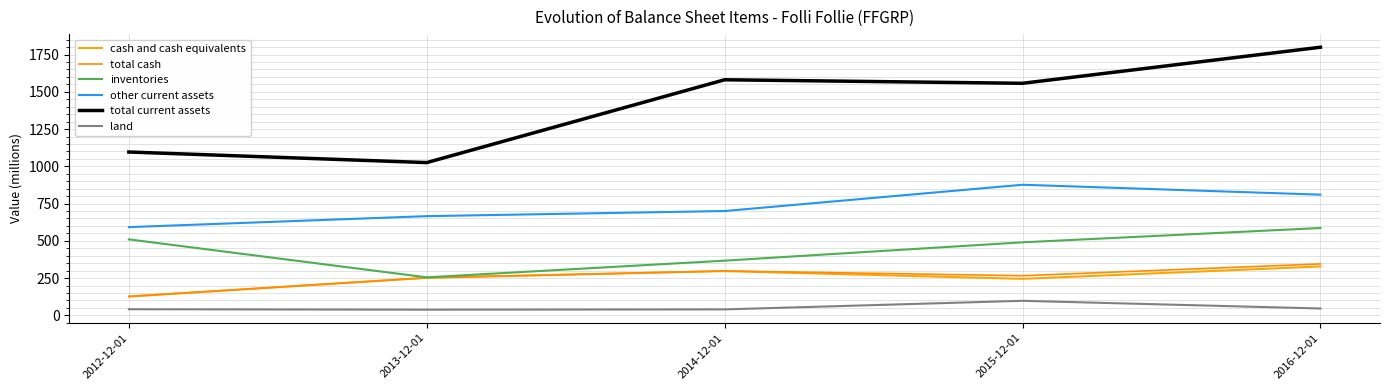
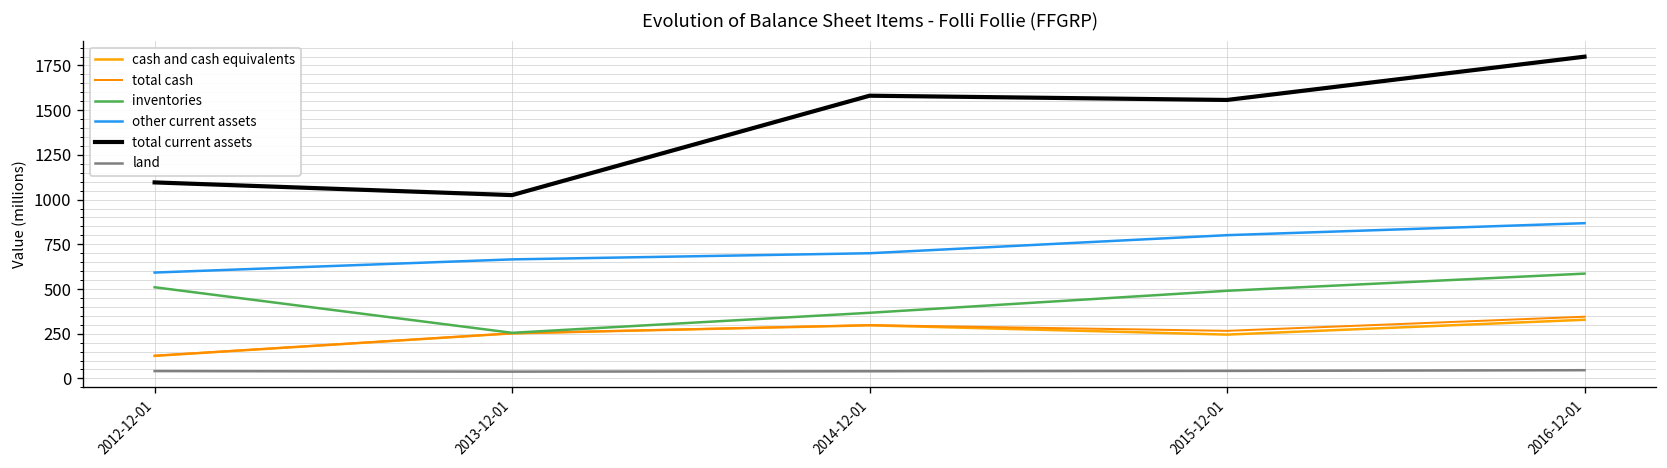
  {
    "inventories": {
      "2012-12-01": 510,
      "2014-12-01": 370,
      "2015-12-01": 490,
      "2016-12-01": 590
    },
    "other current assets": {
      "2012-12-01": 590,
      "2013-12-01": 670,
      "2014-12-01": 700,
-     "2015-12-01": 880,
-     "2016-12-01": 810
+     "2015-12-01": 800,
+     "2016-12-01": 870
    },
    "total current assets": {
      "2012-12-01": 1100,
      "2013-12-01": 1030,
      "2014-12-01": 1580,
      "2015-12-01": 1560,
      "2016-12-01": 1800
    },
    "land": {
      "2012-12-01": 40,
      "2013-12-01": 40,
      "2014-12-01": 40,
-     "2015-12-01": 100,
+     "2015-12-01": 40,
      "2016-12-01": 50
    }
  }
